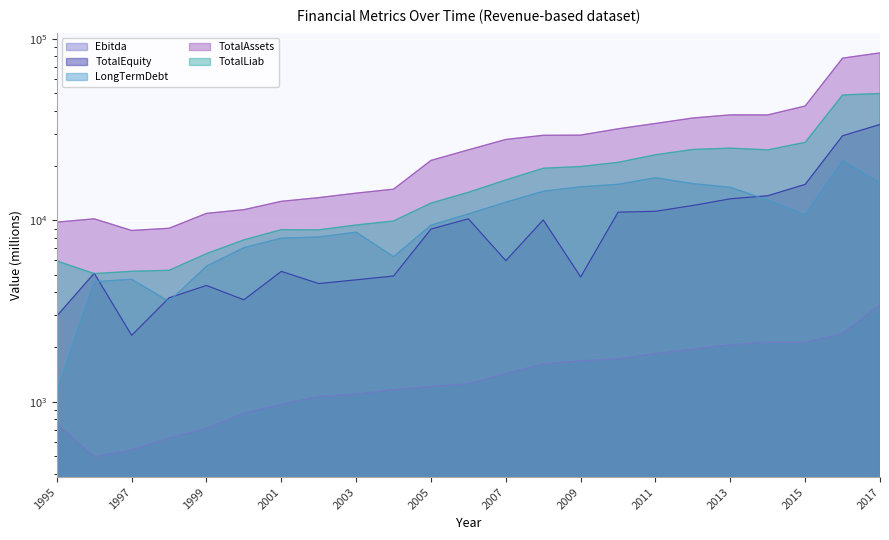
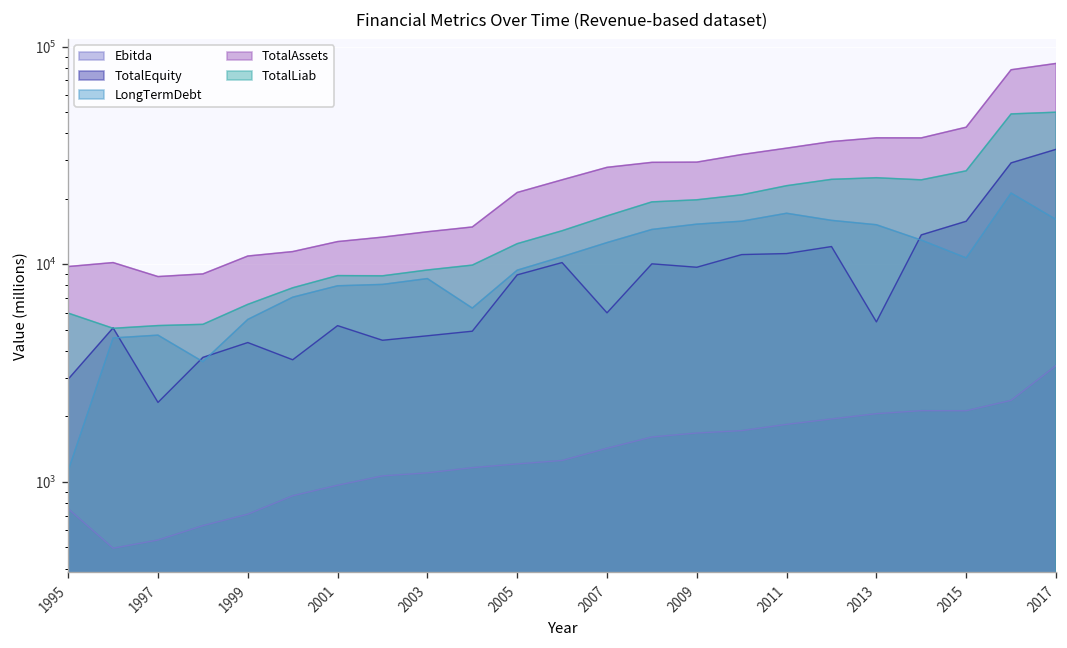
  {
    "TotalEquity": {
      "1995": 3000,
      "1997": 2300,
      "1999": 4400,
      "2001": 5200,
      "2003": 4700,
      "2005": 9000,
      "2007": 6000,
-     "2009": 4900,
+     "2009": 10000,
      "2011": 11000,
-     "2013": 13000,
+     "2013": 5400,
      "2015": 16000,
      "2017": 34000
    }
  }
